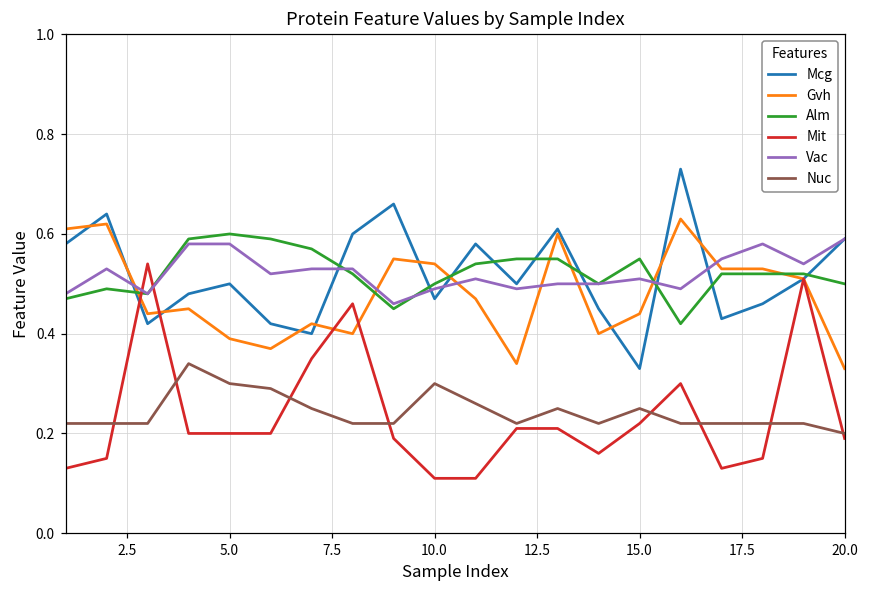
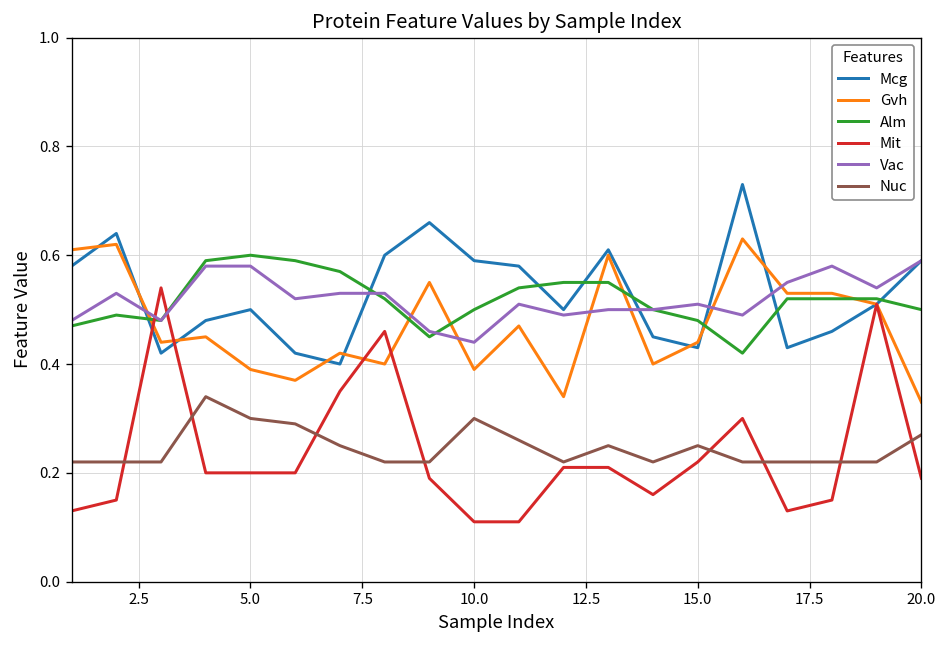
  {
    "Mcg": {
      "5.0": 0.50,
-     "10.0": 0.47,
-     "15.0": 0.33
+     "10.0": 0.59,
+     "15.0": 0.43
    },
    "Gvh": {
      "5.0": 0.39,
-     "10.0": 0.54,
+     "10.0": 0.39,
      "15.0": 0.44,
      "20.0": 0.33
    },
    "Alm": {
      "5.0": 0.60,
      "10.0": 0.50,
-     "15.0": 0.55,
+     "15.0": 0.48,
      "20.0": 0.50
    },
    "Mit": {
      "5.0": 0.20,
      "10.0": 0.11,
      "15.0": 0.22,
      "20.0": 0.19
    },
    "Vac": {
      "5.0": 0.58,
-     "10.0": 0.49,
+     "10.0": 0.44,
      "15.0": 0.51
    },
    "Nuc": {
      "5.0": 0.30,
      "10.0": 0.30,
      "15.0": 0.25,
-     "20.0": 0.20
+     "20.0": 0.27
    }
  }
